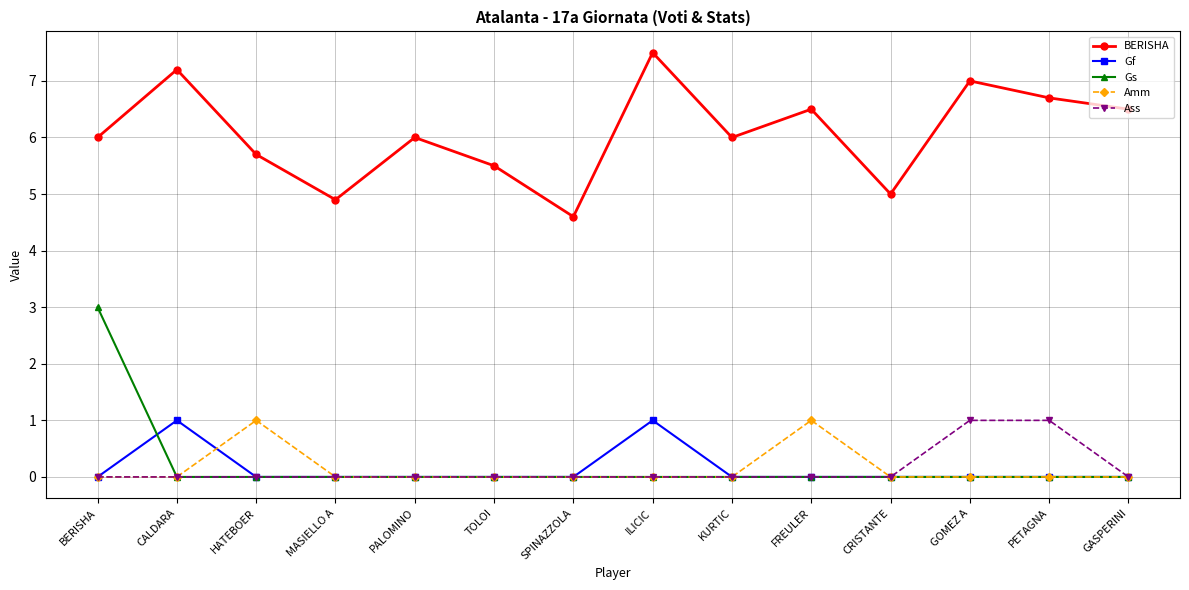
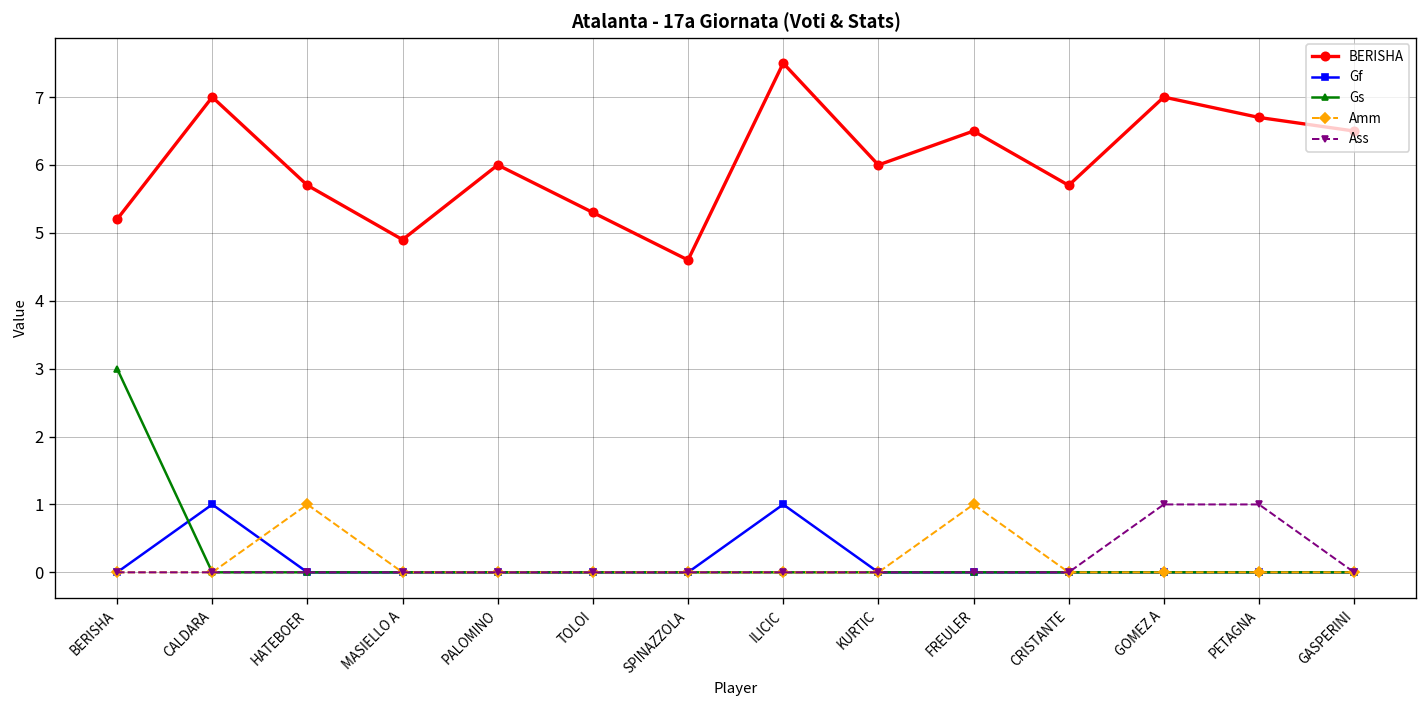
  {
    "BERISHA": {
-     "BERISHA": 6.0,
-     "CALDARA": 7.2,
+     "BERISHA": 5.2,
+     "CALDARA": 7.0,
      "HATEBOER": 5.7,
      "MASIELLO A": 4.9,
      "PALOMINO": 6.0,
-     "TOLOI": 5.5,
+     "TOLOI": 5.3,
      "SPINAZZOLA": 4.6,
      "ILICIC": 7.5,
      "KURTIC": 6.0,
      "FREULER": 6.5,
-     "CRISTANTE": 5.0,
+     "CRISTANTE": 5.7,
      "GOMEZ A": 7.0,
      "PETAGNA": 6.7
    },
    "Gf": {
      "CALDARA": 1.0,
      "ILICIC": 1.0
    },
    "Gs": {
      "BERISHA": 3.0
    },
    "Amm": {
      "HATEBOER": 1.0,
      "FREULER": 1.0
    },
    "Ass": {
      "GOMEZ A": 1.0,
      "PETAGNA": 1.0
    }
  }
